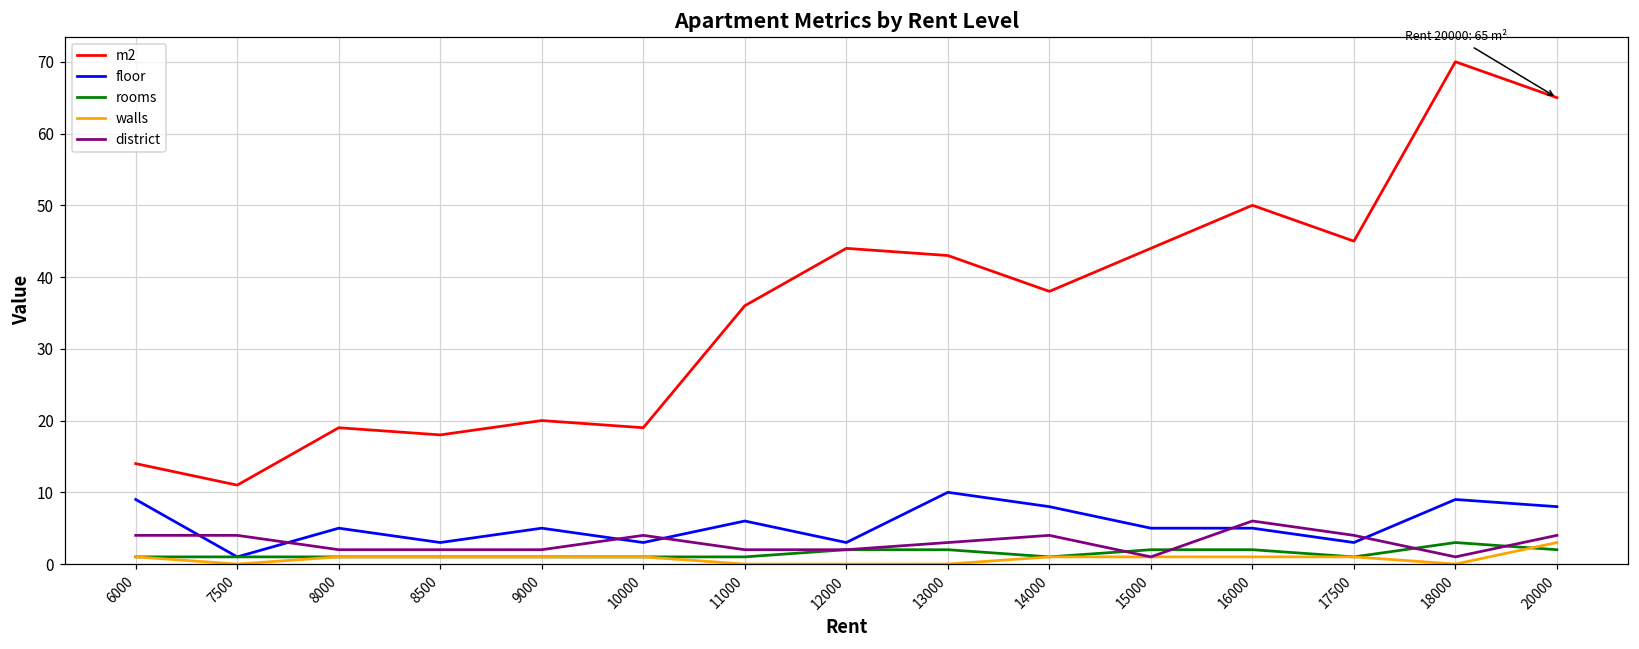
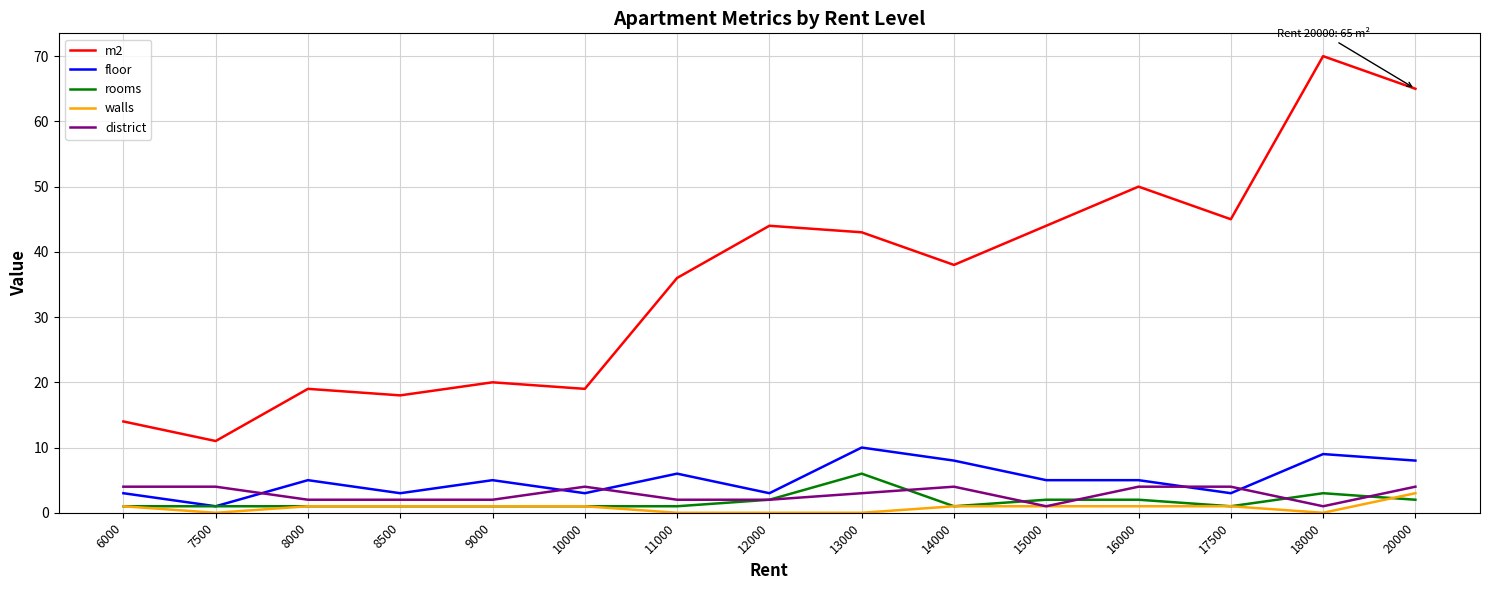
  {
    "m2": {
      "6000": 14,
      "7500": 11,
      "8000": 19,
      "8500": 18,
      "9000": 20,
      "10000": 19,
      "11000": 36,
      "12000": 44,
      "13000": 43,
      "14000": 38,
      "15000": 44,
      "16000": 50,
      "17500": 45,
      "20000": 65
    },
    "floor": {
-     "6000": 9,
+     "6000": 3,
      "8000": 5,
      "8500": 3,
      "9000": 5,
      "10000": 3,
      "11000": 6,
      "12000": 3,
      "13000": 10,
      "14000": 8,
      "15000": 5,
      "16000": 5,
      "17500": 3,
      "18000": 9,
      "20000": 8
    },
    "rooms": {
      "11000": 1,
-     "13000": 2,
+     "13000": 6,
      "15000": 2,
      "16000": 2,
      "18000": 3,
      "20000": 2
    },
    "walls": {
      "7500": 0,
      "11000": 0,
      "12000": 0,
      "13000": 0,
      "16000": 1,
      "18000": 0,
      "20000": 3
    },
    "district": {
      "6000": 4,
      "7500": 4,
      "8000": 2,
      "8500": 2,
      "9000": 2,
      "10000": 4,
      "11000": 2,
      "13000": 3,
      "14000": 4,
-     "16000": 6,
+     "16000": 4,
      "17500": 4,
      "18000": 1,
      "20000": 4
    }
  }
